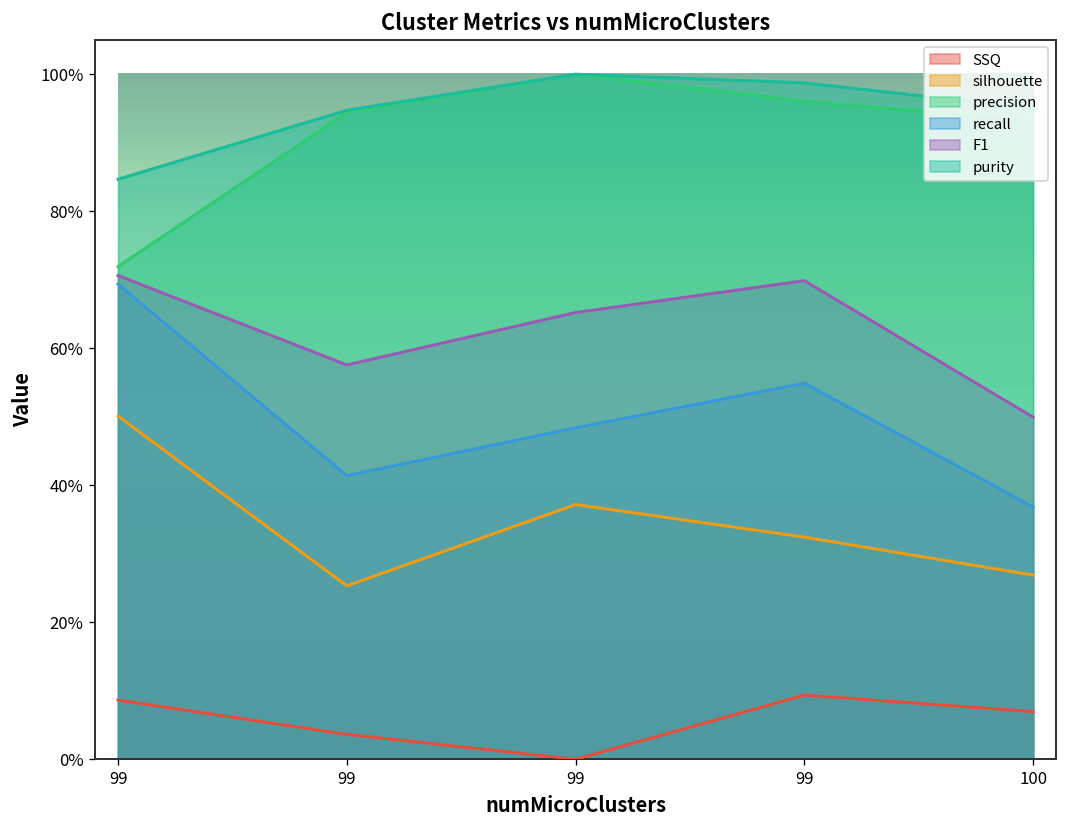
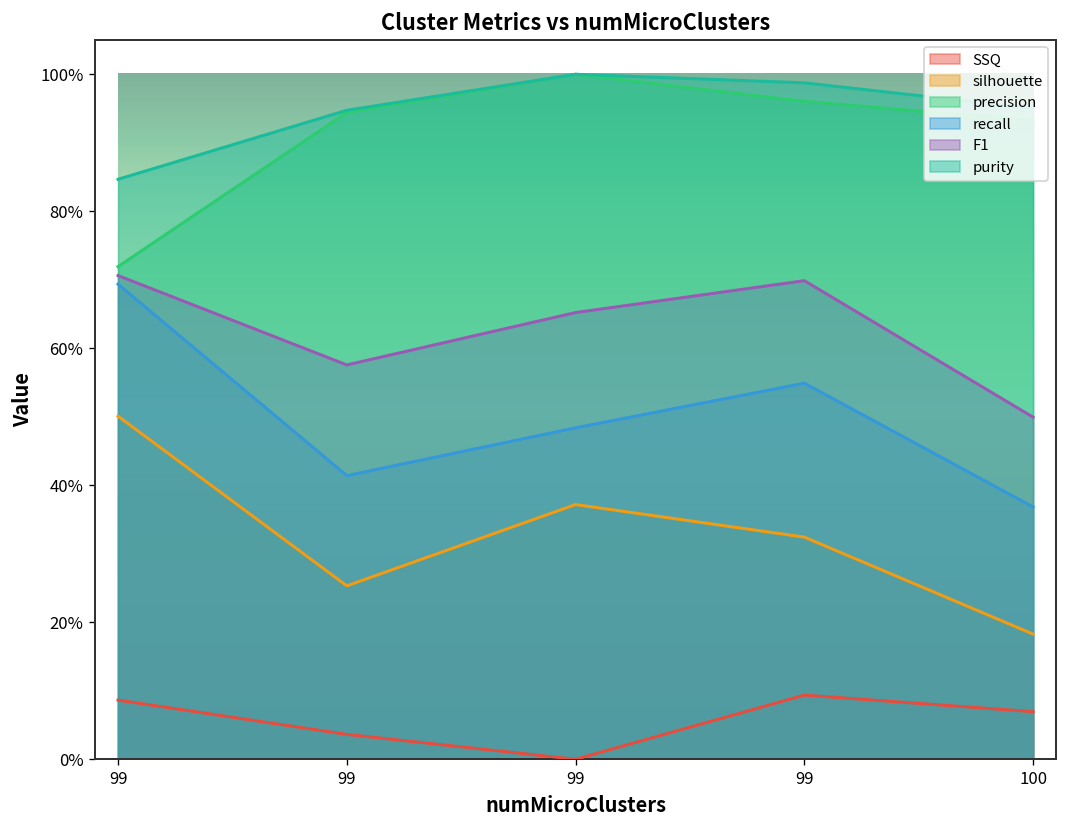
  {
    "SSQ": {
      "100": "7%"
    },
    "silhouette": {
-     "100": "27%"
+     "100": "18%"
    },
    "F1": {
      "100": "50%"
    }
  }
